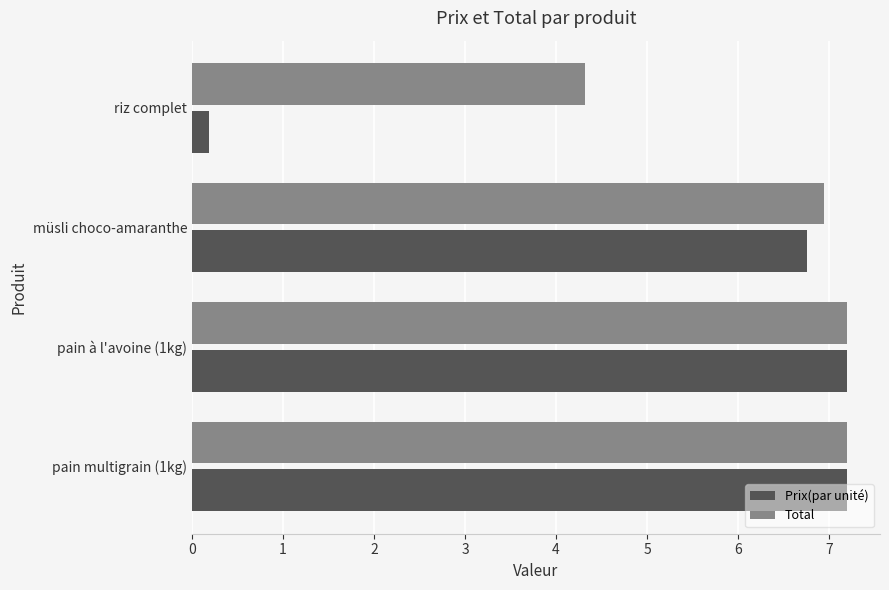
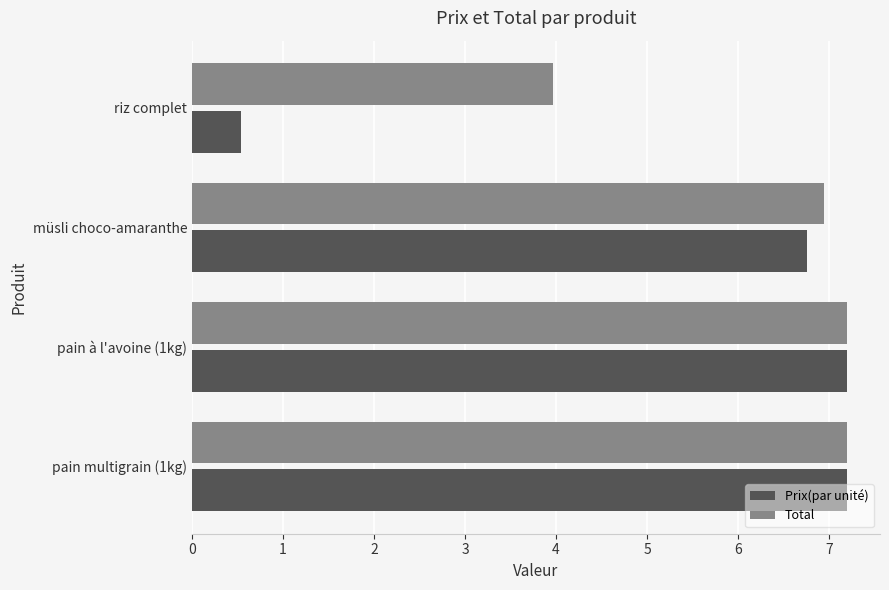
  {
    "Prix(par unité)": {
-     "riz complet": 0.2,
+     "riz complet": 0.5,
      "müsli choco-amaranthe": 6.8,
      "pain à l'avoine (1kg)": 7.2
    },
    "Total": {
-     "riz complet": 4.3,
+     "riz complet": 4.0,
      "müsli choco-amaranthe": 6.9,
      "pain à l'avoine (1kg)": 7.2,
      "pain multigrain (1kg)": 7.2
    }
  }
